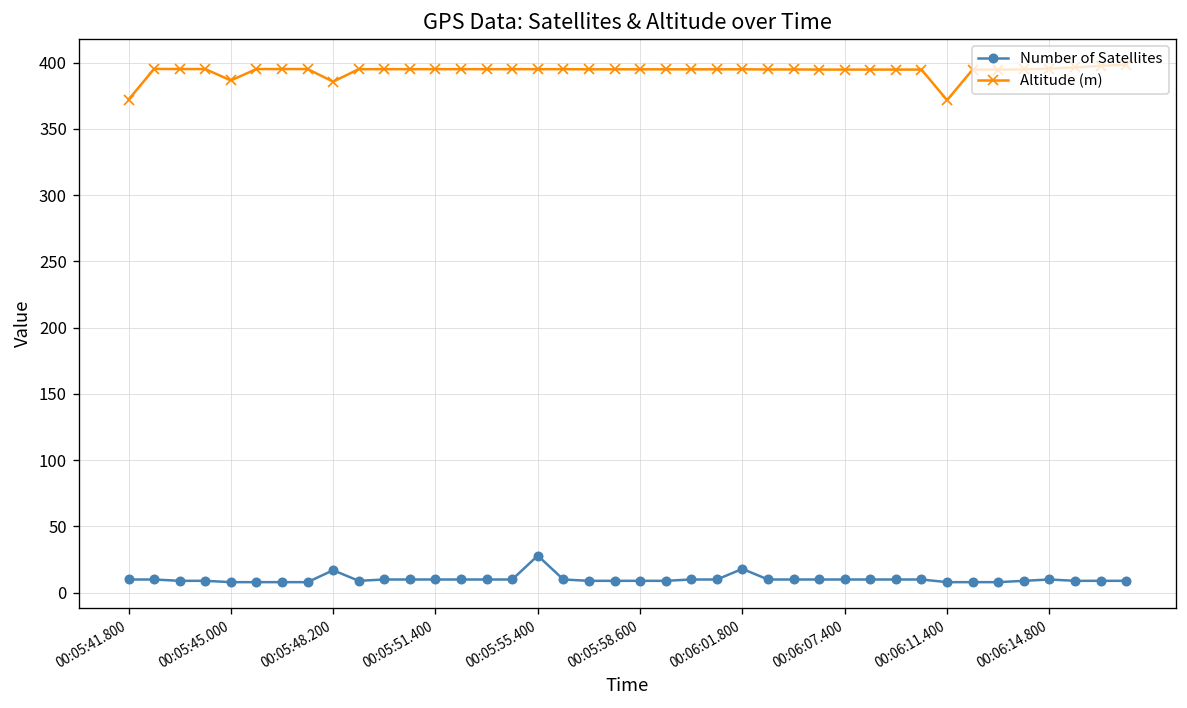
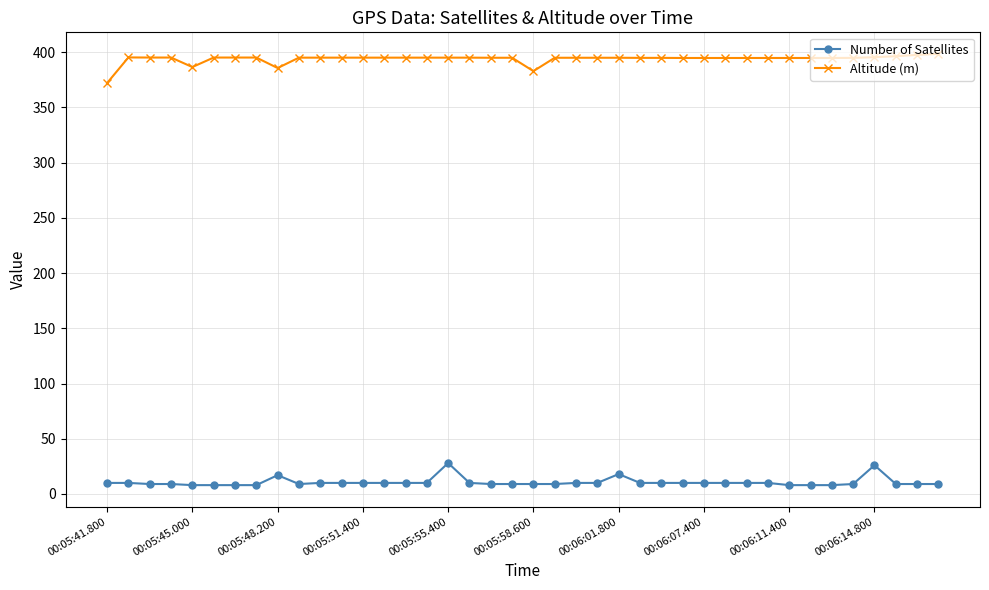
  {
    "Number of Satellites": {
      "00:05:41.800": 10,
      "00:05:45.000": 8,
      "00:05:48.200": 17,
      "00:05:51.400": 10,
      "00:05:55.400": 28,
      "00:05:58.600": 9,
      "00:06:01.800": 18,
      "00:06:07.400": 10,
      "00:06:11.400": 8,
-     "00:06:14.800": 10
+     "00:06:14.800": 26
    },
    "Altitude (m)": {
      "00:05:41.800": 372,
      "00:05:45.000": 387,
      "00:05:48.200": 386,
      "00:05:51.400": 395,
      "00:05:55.400": 395,
-     "00:05:58.600": 395,
+     "00:05:58.600": 383,
      "00:06:01.800": 395,
      "00:06:07.400": 395,
-     "00:06:11.400": 372
+     "00:06:11.400": 395
    }
  }
